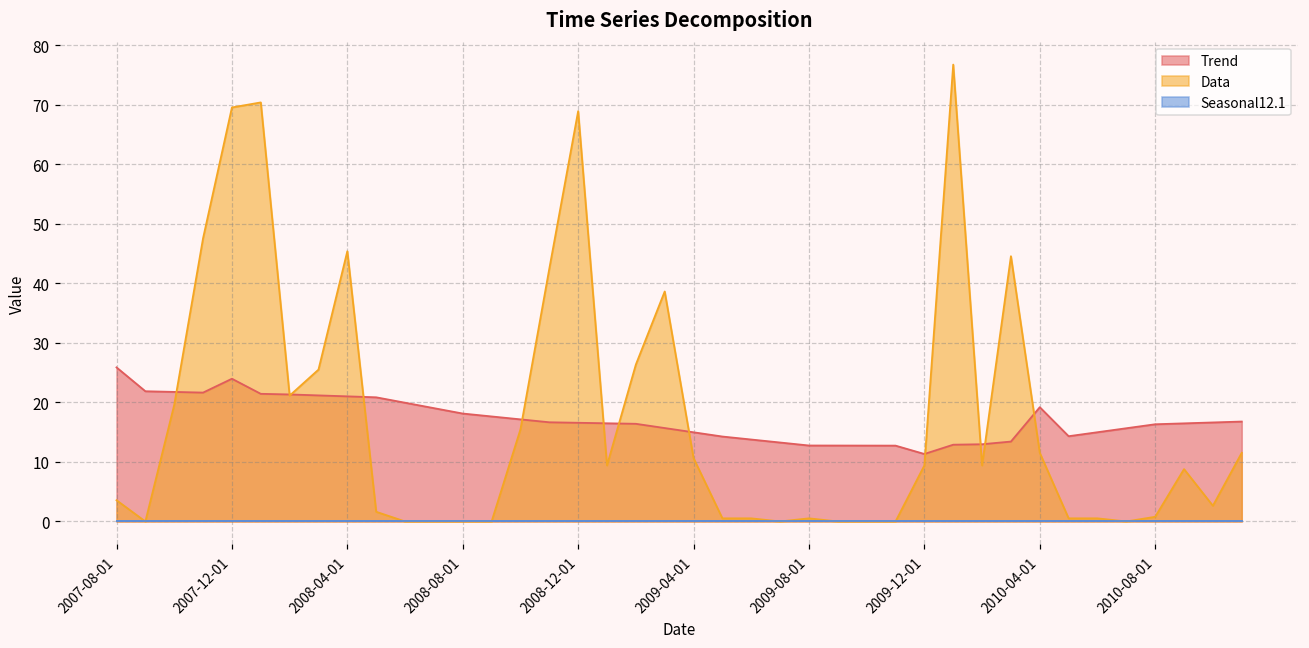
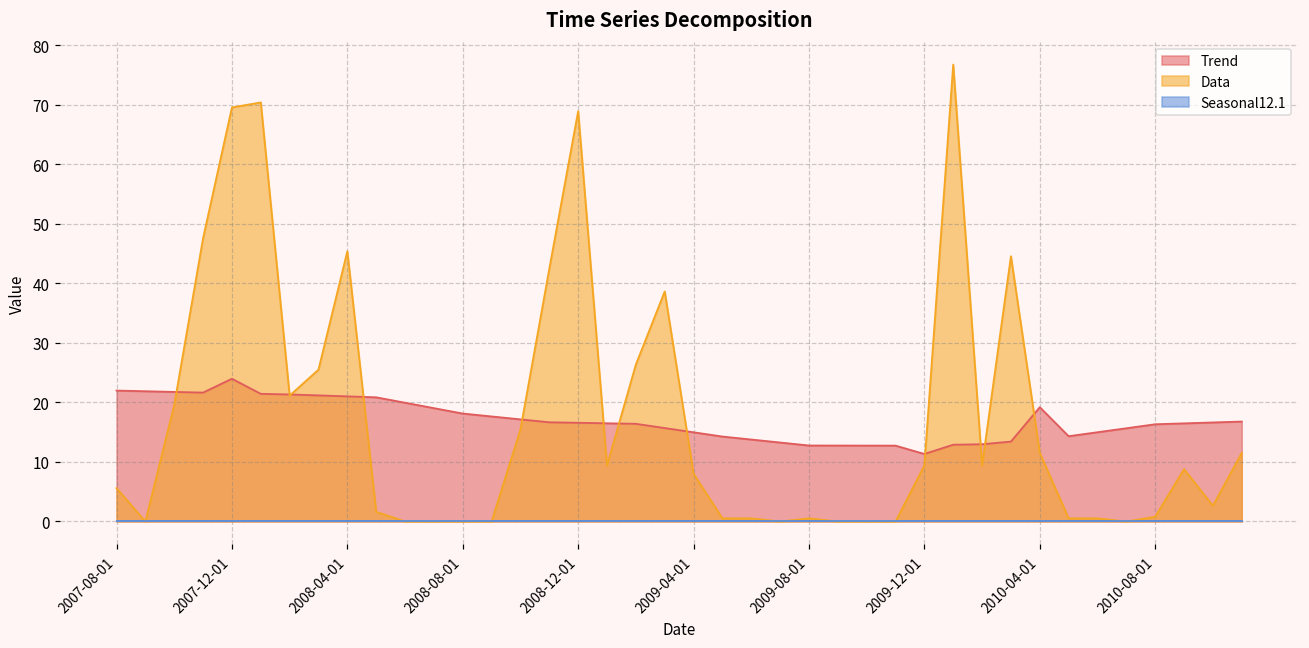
  {
    "Trend": {
-     "2007-08-01": 26,
+     "2007-08-01": 22,
      "2007-12-01": 24,
      "2008-04-01": 21,
      "2008-08-01": 18,
      "2008-12-01": 17,
      "2009-04-01": 15,
      "2009-08-01": 13,
      "2009-12-01": 11,
      "2010-04-01": 19,
      "2010-08-01": 16
    },
    "Data": {
-     "2007-08-01": 4,
+     "2007-08-01": 6,
      "2007-12-01": 70,
      "2008-04-01": 45,
      "2008-12-01": 69,
-     "2009-04-01": 11,
+     "2009-04-01": 8,
      "2009-08-01": 1,
      "2009-12-01": 9,
      "2010-04-01": 12,
      "2010-08-01": 1
    },
    "Seasonal12.1": {
      "2007-08-01": 0,
      "2007-12-01": 0,
      "2008-04-01": 0,
      "2008-12-01": 0,
      "2009-04-01": 0,
      "2009-08-01": 0,
      "2009-12-01": 0,
      "2010-04-01": 0,
      "2010-08-01": 0
    }
  }
